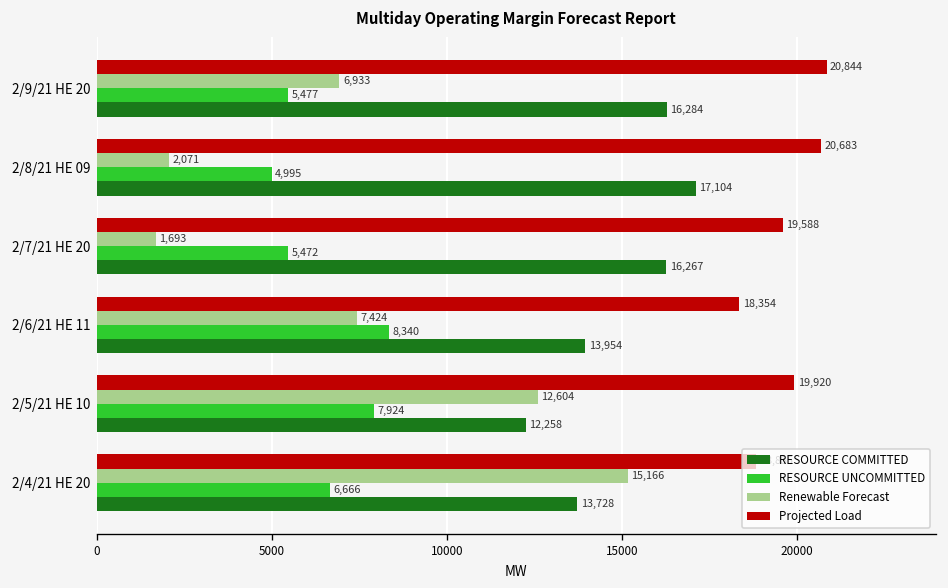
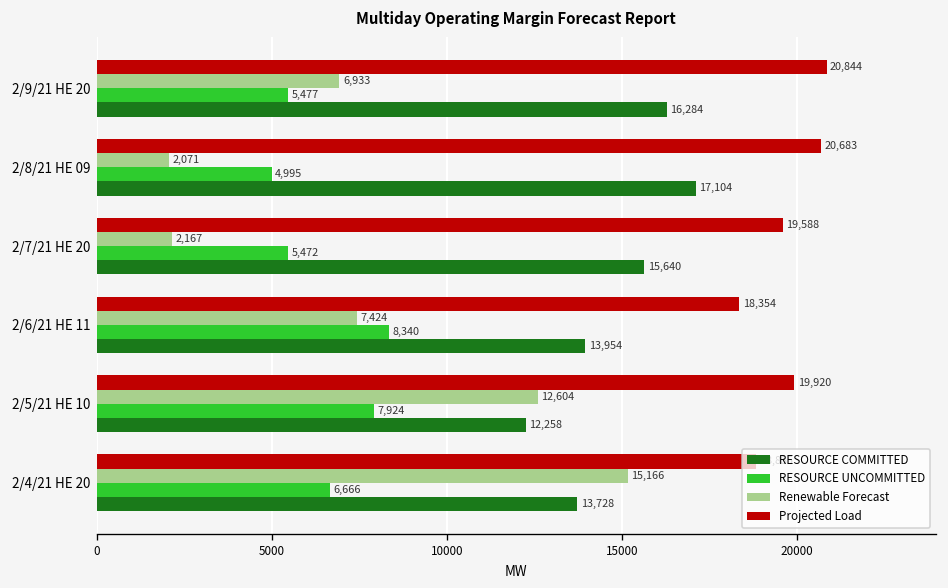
  {
    "RESOURCE COMMITTED": {
      "2/9/21 HE 20": "16,284",
      "2/8/21 HE 09": "17,104",
-     "2/7/21 HE 20": "16,267",
+     "2/7/21 HE 20": "15,640",
      "2/6/21 HE 11": "13,954",
      "2/5/21 HE 10": "12,258",
      "2/4/21 HE 20": "13,728"
    },
    "RESOURCE UNCOMMITTED": {
      "2/9/21 HE 20": "5,477",
      "2/8/21 HE 09": "4,995",
      "2/7/21 HE 20": "5,472",
      "2/6/21 HE 11": "8,340",
      "2/5/21 HE 10": "7,924",
      "2/4/21 HE 20": "6,666"
    },
    "Renewable Forecast": {
      "2/9/21 HE 20": "6,933",
      "2/8/21 HE 09": "2,071",
-     "2/7/21 HE 20": "1,693",
+     "2/7/21 HE 20": "2,167",
      "2/6/21 HE 11": "7,424",
      "2/5/21 HE 10": "12,604",
      "2/4/21 HE 20": "15,166"
    },
    "Projected Load": {
      "2/9/21 HE 20": "20,844",
      "2/8/21 HE 09": "20,683",
      "2/7/21 HE 20": "19,588",
      "2/6/21 HE 11": "18,354",
      "2/5/21 HE 10": "19,920"
    }
  }
